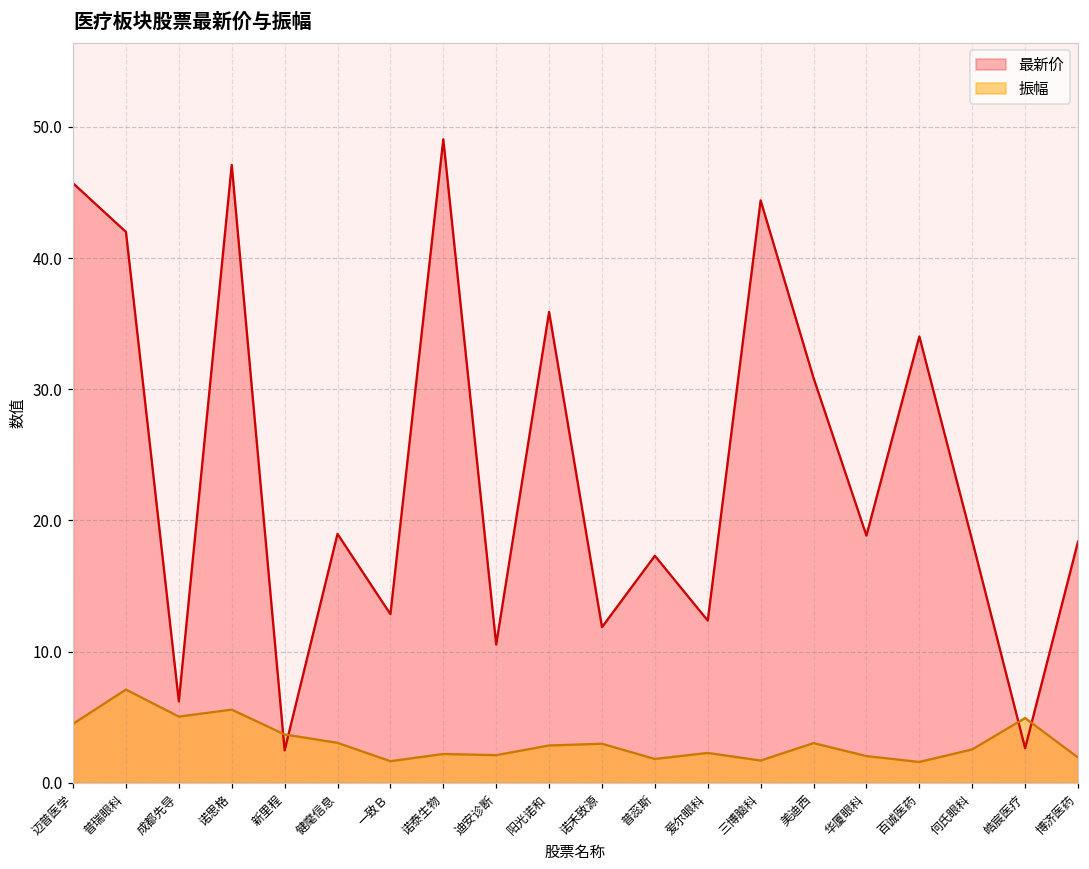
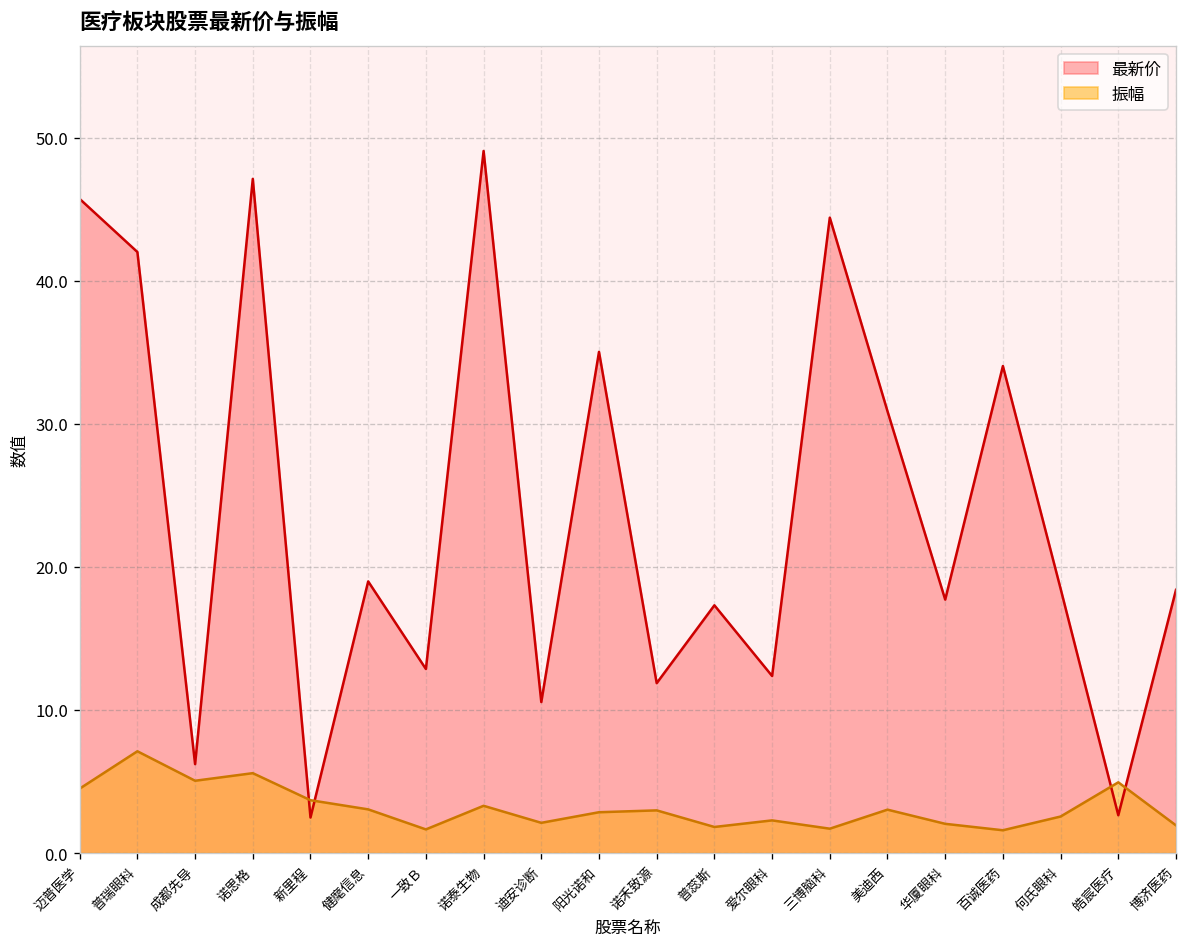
  {
    "最新价": {
      "迈普医学": 45.7,
      "普瑞眼科": 42.0,
      "成都先导": 6.2,
      "诺思格": 47.1,
      "新里程": 2.5,
      "健麾信息": 19.0,
      "一致Ｂ": 12.9,
      "诺泰生物": 49.1,
      "迪安诊断": 10.6,
-     "阳光诺和": 35.9,
+     "阳光诺和": 35.0,
      "诺禾致源": 11.9,
      "普蕊斯": 17.3,
      "爱尔眼科": 12.4,
      "三博脑科": 44.4,
      "美迪西": 30.9,
-     "华厦眼科": 18.9,
+     "华厦眼科": 17.7,
      "百诚医药": 34.0,
      "何氏眼科": 18.5,
      "皓宸医疗": 2.6,
      "博济医药": 18.4
    },
    "振幅": {
      "迈普医学": 4.5,
      "普瑞眼科": 7.1,
      "成都先导": 5.1,
      "诺思格": 5.6,
      "新里程": 3.7,
      "健麾信息": 3.1,
      "一致Ｂ": 1.7,
-     "诺泰生物": 2.2,
+     "诺泰生物": 3.3,
      "迪安诊断": 2.1,
      "阳光诺和": 2.9,
      "诺禾致源": 3.0,
      "普蕊斯": 1.8,
      "爱尔眼科": 2.3,
      "三博脑科": 1.7,
      "美迪西": 3.0,
      "华厦眼科": 2.0,
      "百诚医药": 1.6,
      "何氏眼科": 2.6,
      "皓宸医疗": 4.9,
      "博济医药": 1.9
    }
  }
